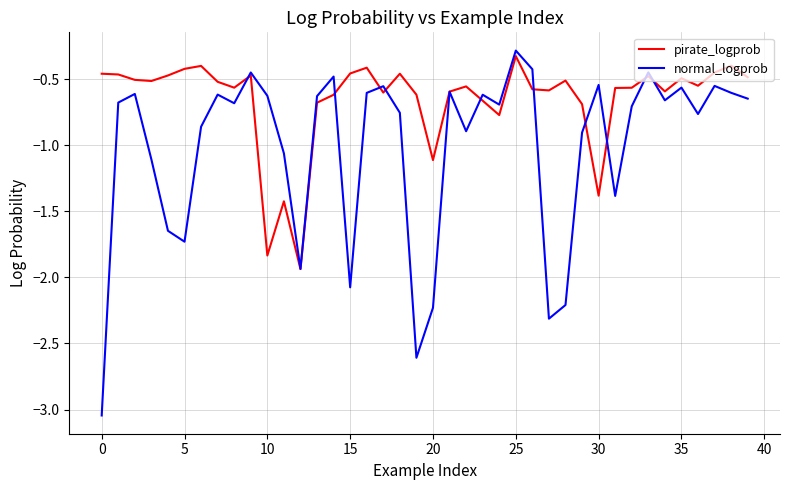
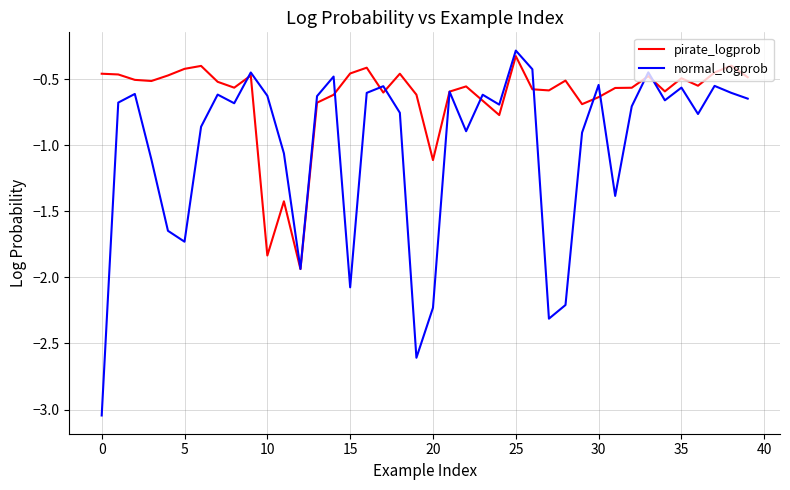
  {
    "pirate_logprob": {
      "0": -0.46,
      "5": -0.42,
      "10": -1.83,
      "15": -0.46,
      "20": -1.11,
      "25": -0.33,
-     "30": -1.38
+     "30": -0.64
    },
    "normal_logprob": {
      "0": -3.05,
      "5": -1.73,
      "10": -0.63,
      "15": -2.08,
      "20": -2.23,
      "25": -0.28,
      "30": -0.54,
      "35": -0.56
    }
  }
